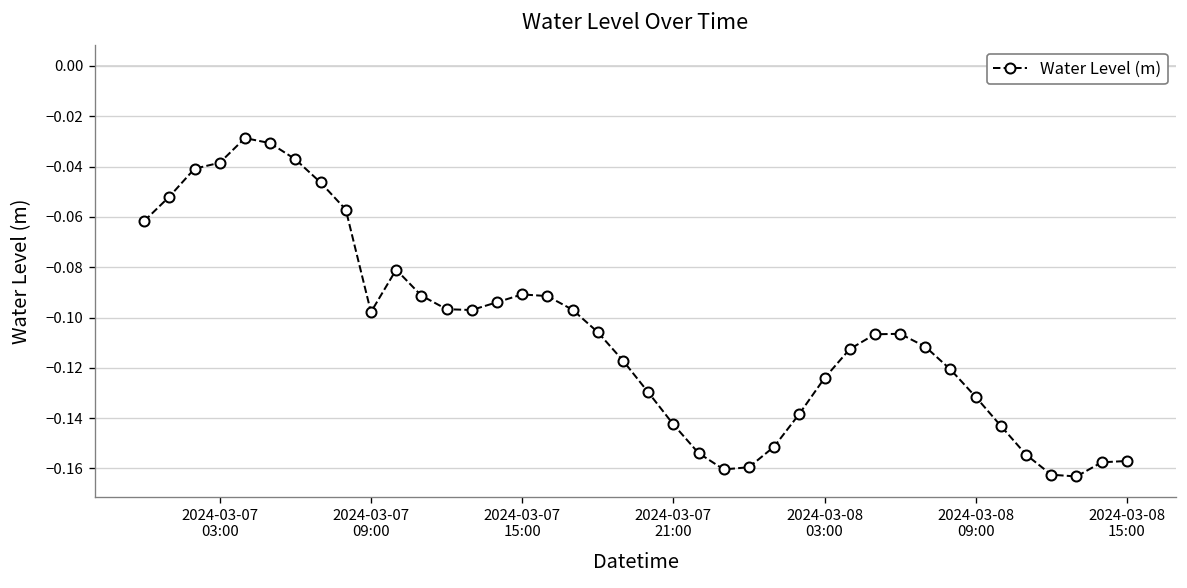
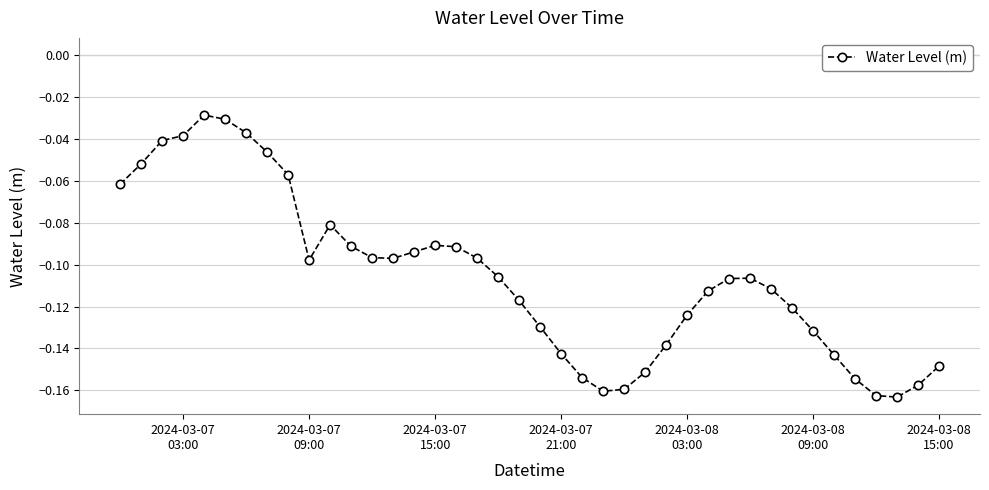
  {
    "2024-03-07 03:00": -0.038,
    "2024-03-07 09:00": -0.098,
    "2024-03-07 15:00": -0.091,
    "2024-03-07 21:00": -0.142,
    "2024-03-08 03:00": -0.124,
    "2024-03-08 09:00": -0.132,
-   "2024-03-08 15:00": -0.157
+   "2024-03-08 15:00": -0.148
  }
